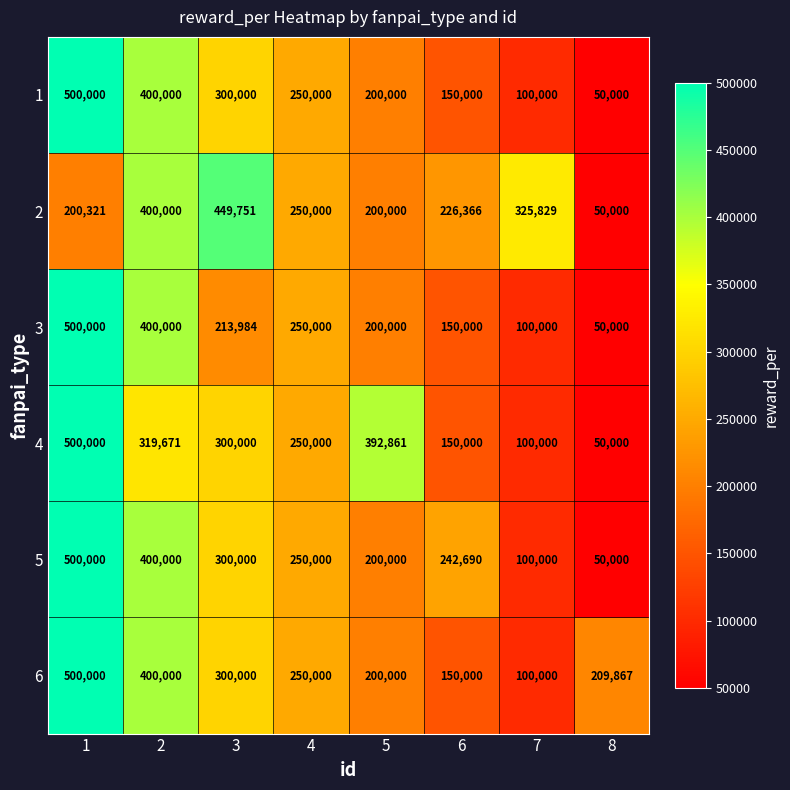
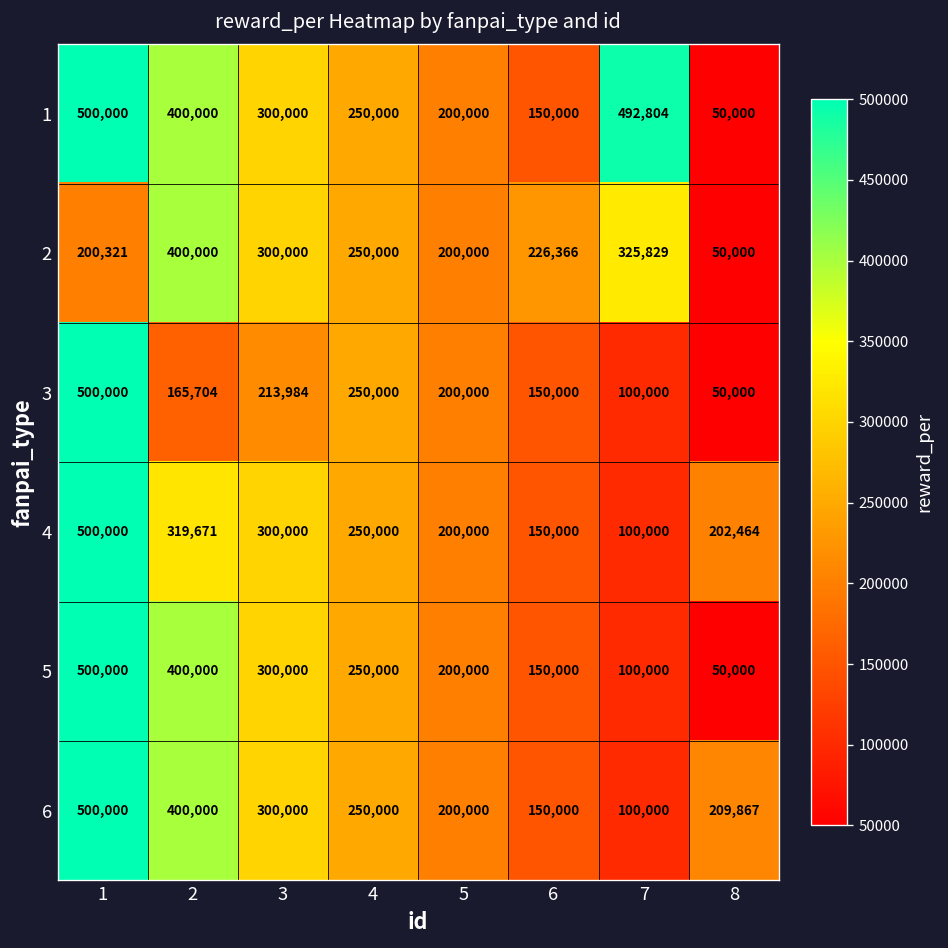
  {
    "1": {
      "1": "500,000",
      "2": "400,000",
      "3": "300,000",
      "4": "250,000",
      "5": "200,000",
      "6": "150,000",
-     "7": "100,000",
+     "7": "492,804",
      "8": "50,000"
    },
    "2": {
      "1": "200,321",
      "2": "400,000",
-     "3": "449,751",
+     "3": "300,000",
      "4": "250,000",
      "5": "200,000",
      "6": "226,366",
      "7": "325,829",
      "8": "50,000"
    },
    "3": {
      "1": "500,000",
-     "2": "400,000",
+     "2": "165,704",
      "3": "213,984",
      "4": "250,000",
      "5": "200,000",
      "6": "150,000",
      "7": "100,000",
      "8": "50,000"
    },
    "4": {
      "1": "500,000",
      "2": "319,671",
      "3": "300,000",
      "4": "250,000",
-     "5": "392,861",
+     "5": "200,000",
      "6": "150,000",
      "7": "100,000",
-     "8": "50,000"
+     "8": "202,464"
    },
    "5": {
      "1": "500,000",
      "2": "400,000",
      "3": "300,000",
      "4": "250,000",
      "5": "200,000",
-     "6": "242,690",
+     "6": "150,000",
      "7": "100,000",
      "8": "50,000"
    },
    "6": {
      "1": "500,000",
      "2": "400,000",
      "3": "300,000",
      "4": "250,000",
      "5": "200,000",
      "6": "150,000",
      "7": "100,000",
      "8": "209,867"
    }
  }
